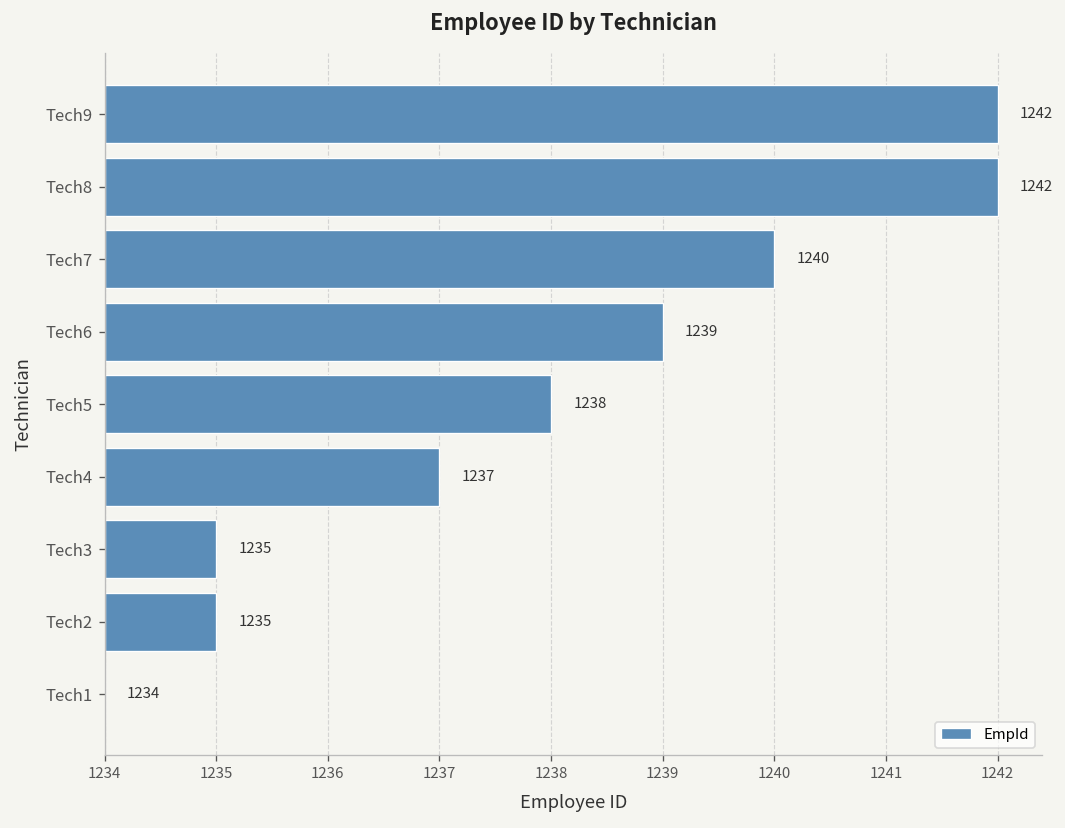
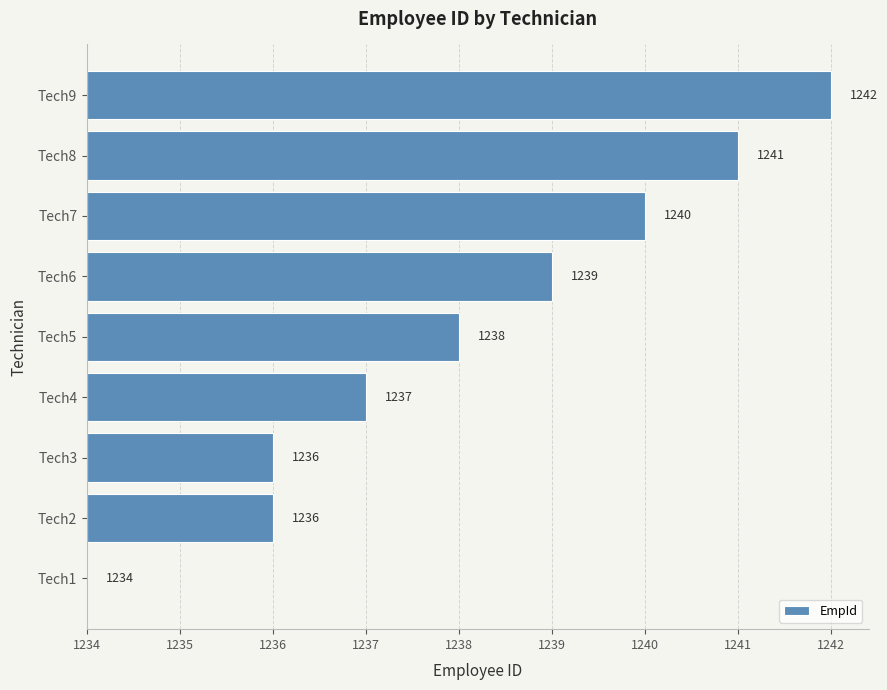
  {
-   "Tech8": 1242,
-   "Tech3": 1235,
-   "Tech2": 1235
+   "Tech8": 1241,
+   "Tech3": 1236,
+   "Tech2": 1236
  }
